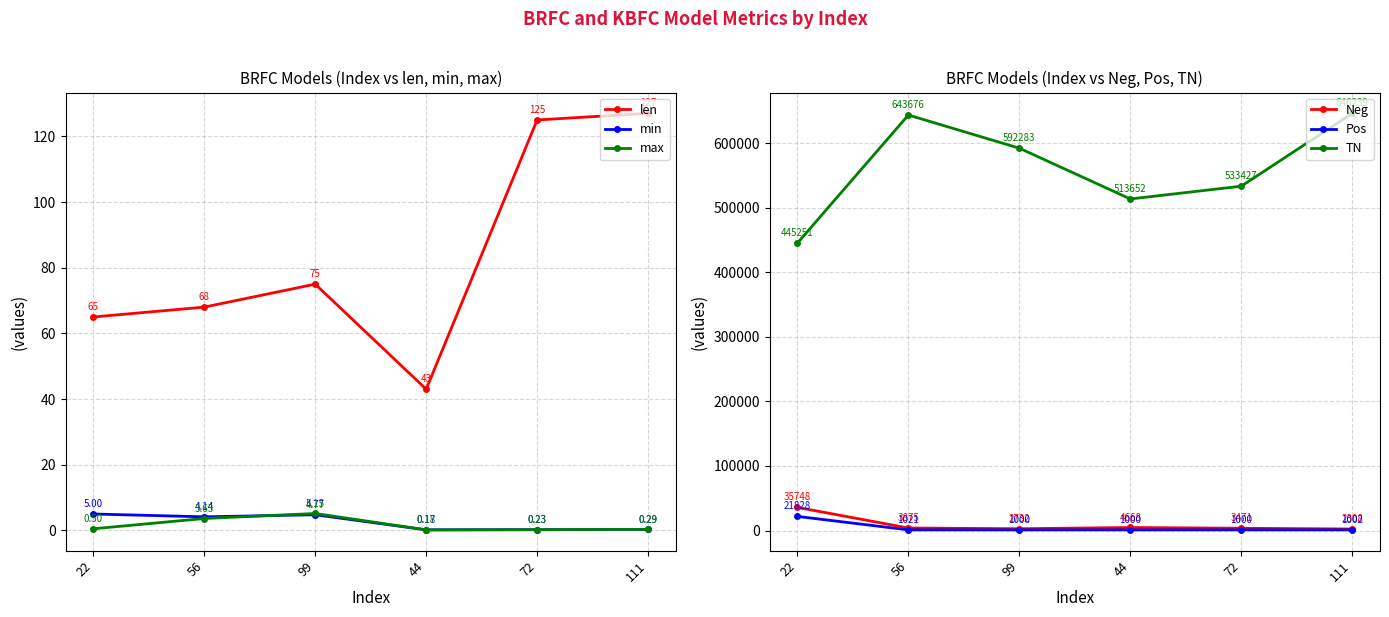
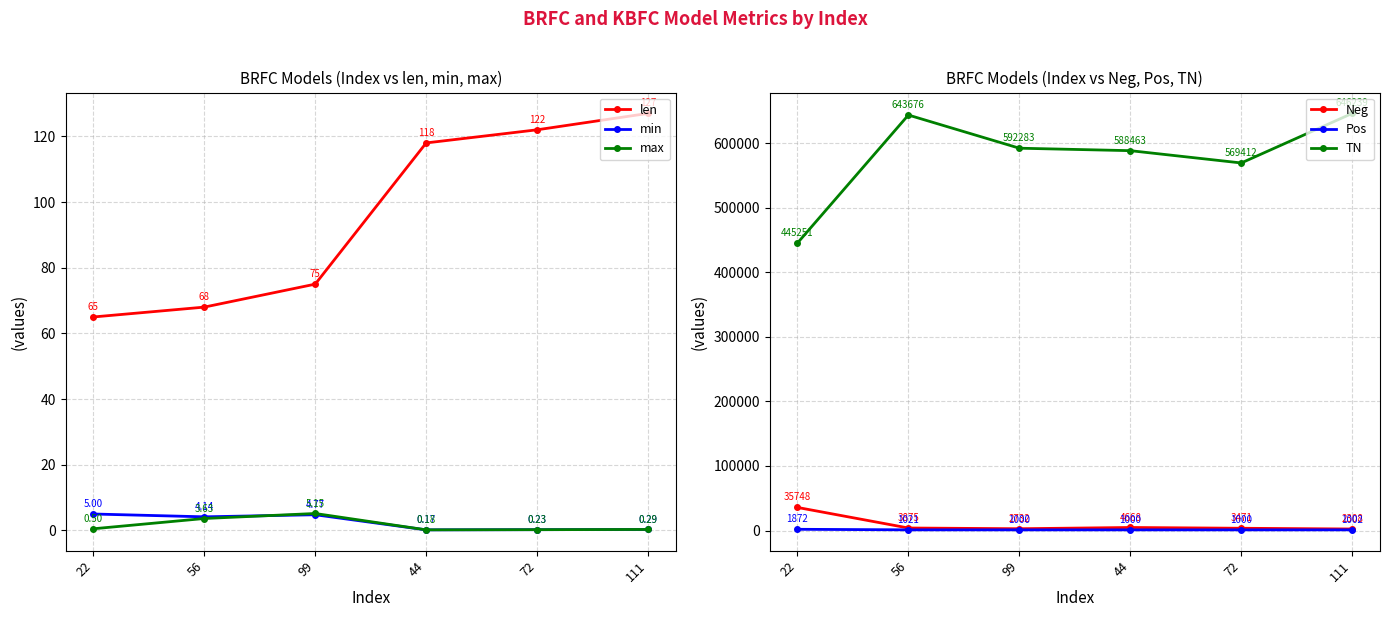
  {
    "BRFC Models (Index vs len, min, max)": {
      "len": {
        "22": 65,
        "56": 68,
        "99": 75,
-       "44": 43,
-       "72": 125
+       "44": 118,
+       "72": 122
      },
      "min": {
        "22": 5.00
      }
    },
    "BRFC Models (Index vs Neg, Pos, TN)": {
      "Neg": {
        "22": 35748
      },
      "Pos": {
-       "22": 21828
+       "22": 1872
      },
      "TN": {
        "22": 445251,
        "56": 643676,
        "99": 592283,
-       "44": 513652,
-       "72": 533427
+       "44": 588463,
+       "72": 569412
      }
    }
  }
